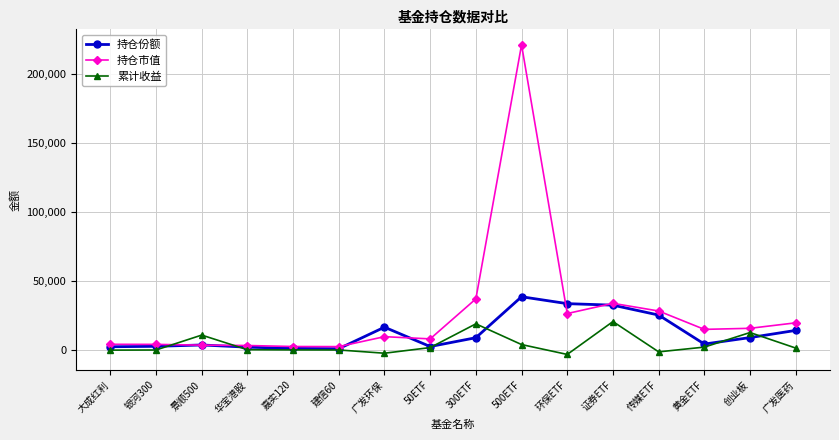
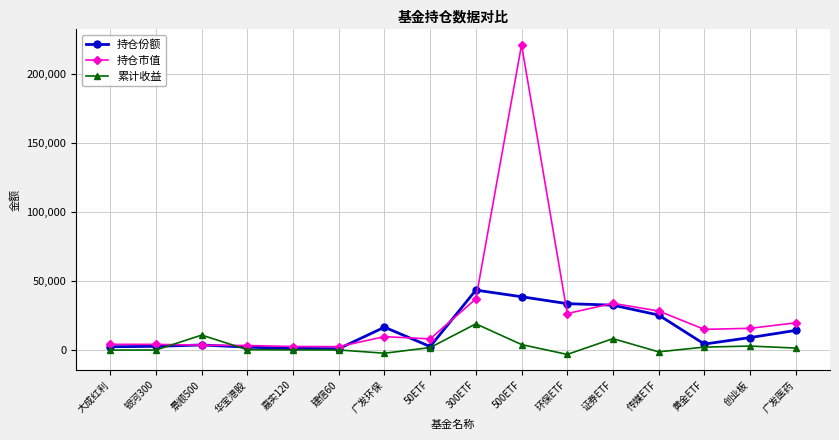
  {
    "持仓份额": {
      "广发环保": "17,000",
-     "300ETF": "9,000",
+     "300ETF": "44,000",
      "500ETF": "39,000",
      "环保ETF": "34,000",
      "传媒ETF": "26,000",
      "黄金ETF": "5,000",
      "创业板": "9,000",
      "广发医药": "14,000"
    },
    "持仓市值": {
      "广发环保": "10,000",
      "50ETF": "8,000",
      "300ETF": "37,000",
      "500ETF": "221,000",
      "环保ETF": "27,000",
      "传媒ETF": "28,000",
      "黄金ETF": "15,000",
      "创业板": "16,000",
      "广发医药": "20,000"
    },
    "累计收益": {
      "大成红利": "0",
      "银河300": "0",
      "景顺500": "11,000",
      "华宝港股": "0",
      "广发环保": "-2,000",
      "300ETF": "19,000",
      "500ETF": "4,000",
      "环保ETF": "-3,000",
-     "证券ETF": "21,000",
+     "证券ETF": "8,000",
      "传媒ETF": "-1,000",
      "黄金ETF": "2,000",
-     "创业板": "13,000",
+     "创业板": "3,000",
      "广发医药": "2,000"
    }
  }
